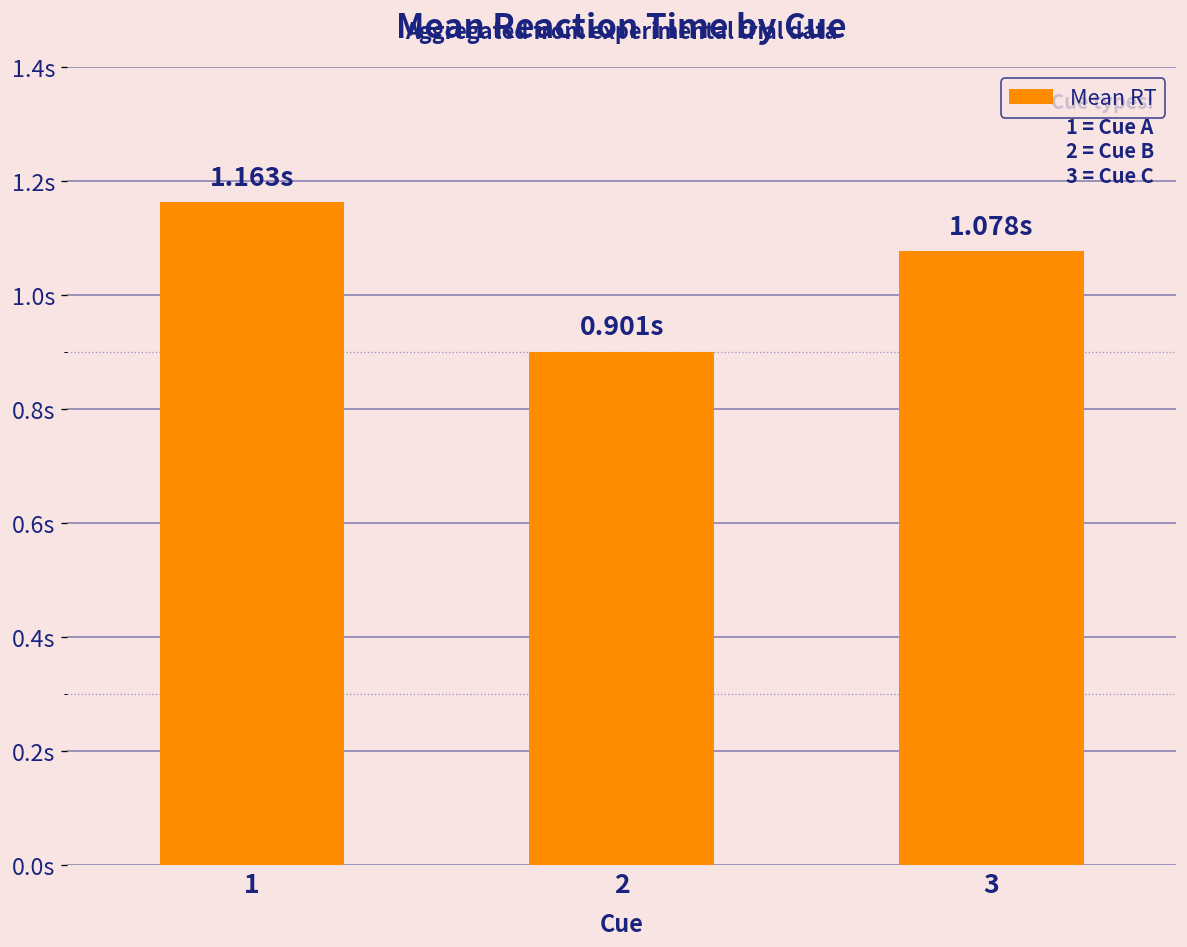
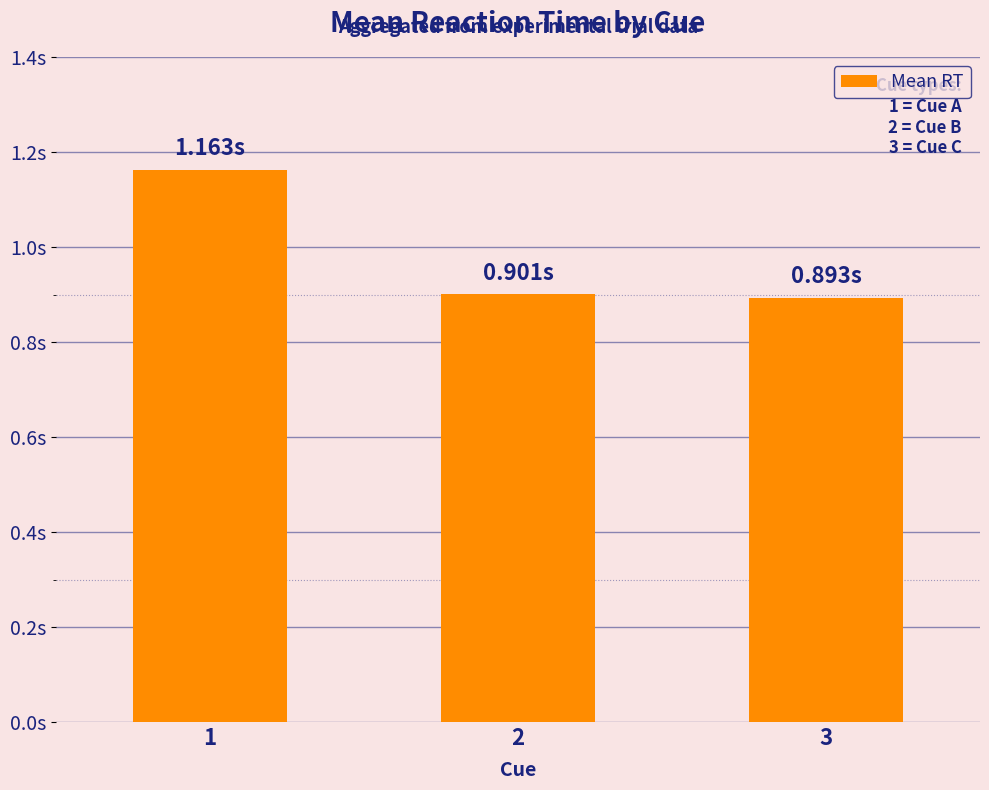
  {
    "1": "1.163s",
    "2": "0.901s",
-   "3": "1.078s"
+   "3": "0.893s"
  }
